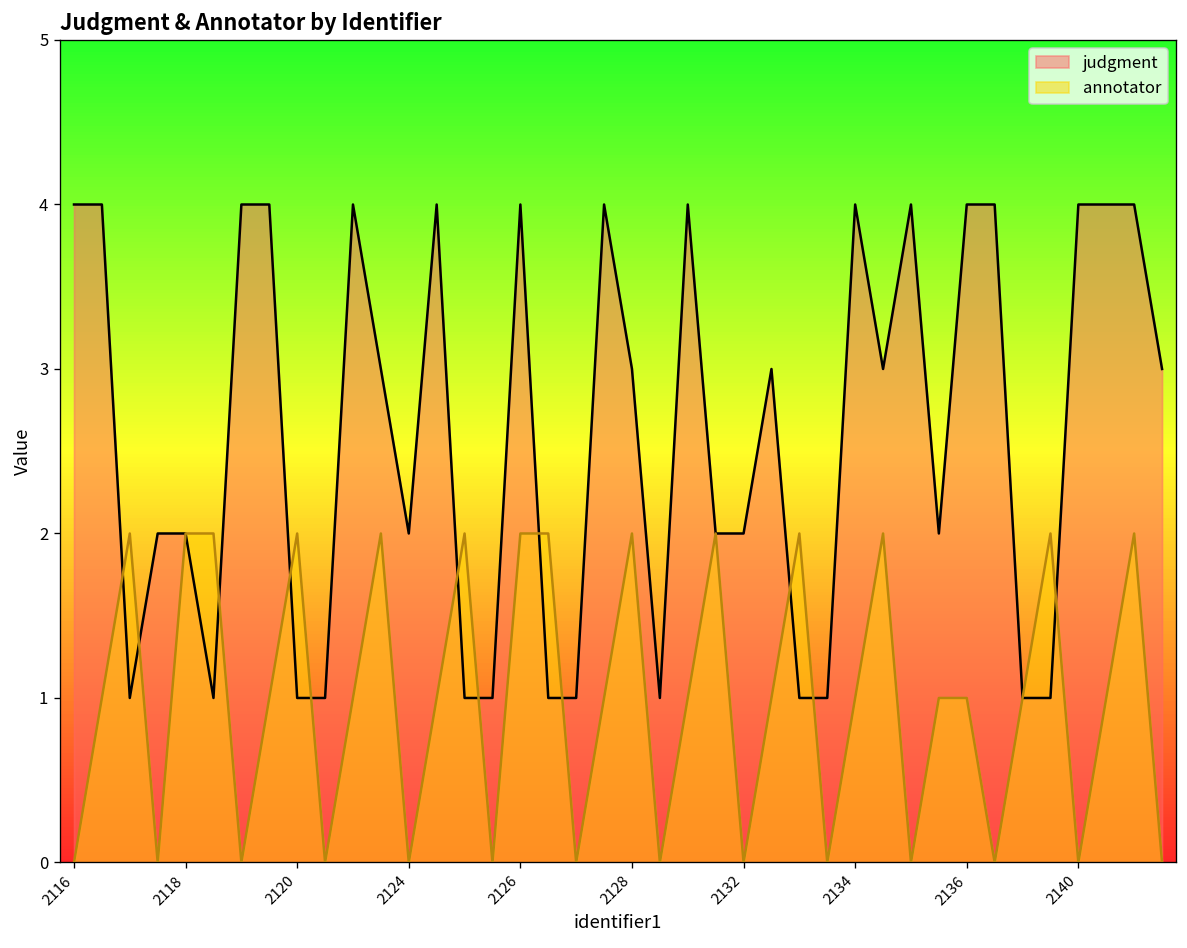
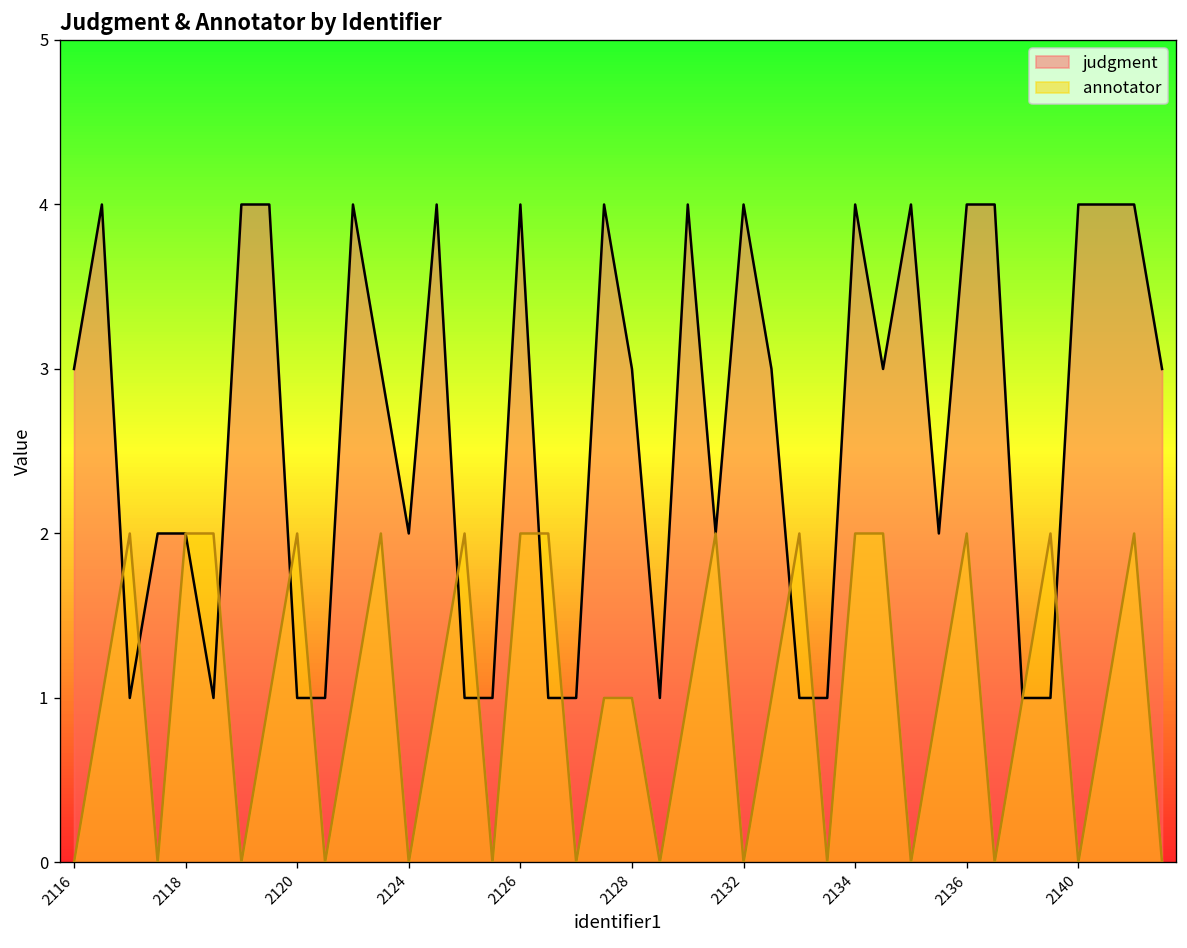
  {
    "judgment": {
-     "2116": 4,
+     "2116": 3,
      "2120": 1,
      "2124": 2,
      "2126": 4,
      "2128": 3,
-     "2132": 2,
+     "2132": 4,
      "2134": 4,
      "2136": 4,
      "2140": 4
    },
    "annotator": {
      "2116": 0,
      "2120": 2,
      "2124": 0,
      "2126": 2,
-     "2128": 2,
+     "2128": 1,
      "2132": 0,
-     "2134": 1,
-     "2136": 1,
+     "2134": 2,
+     "2136": 2,
      "2140": 0
    }
  }
